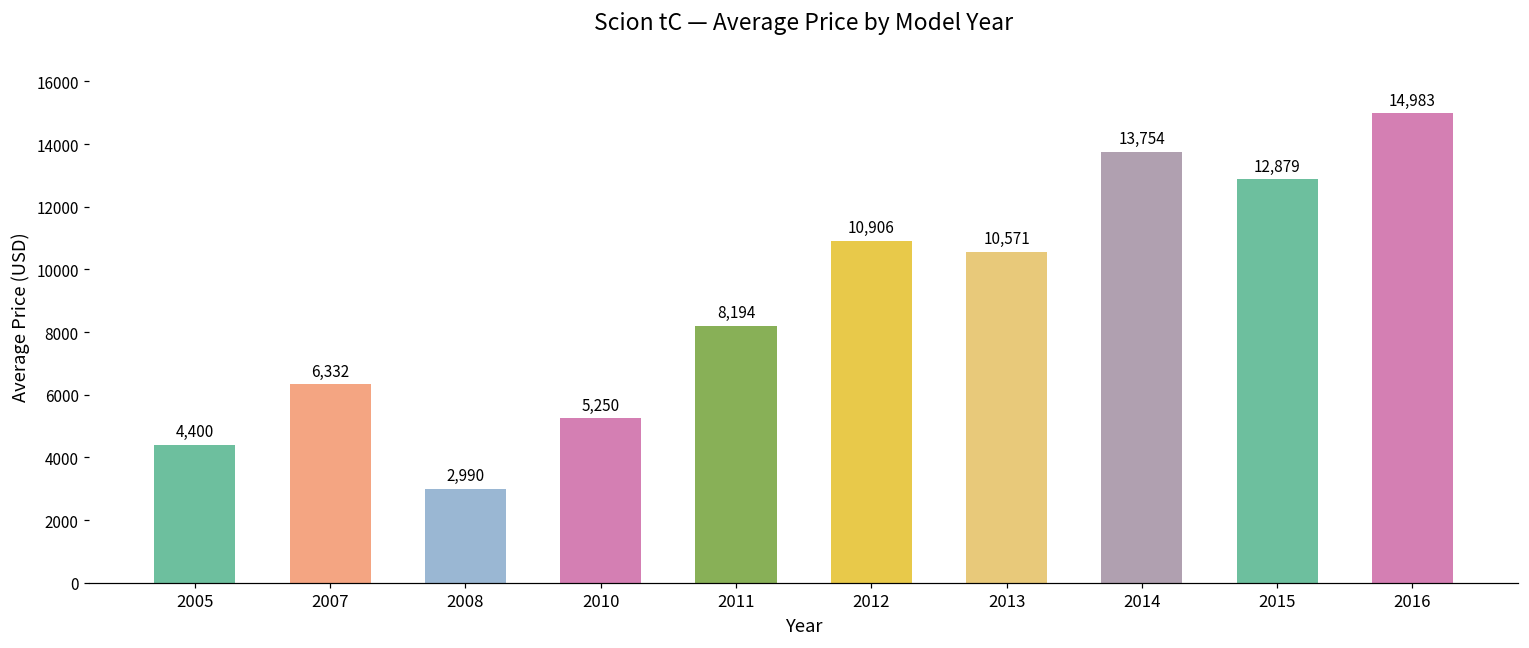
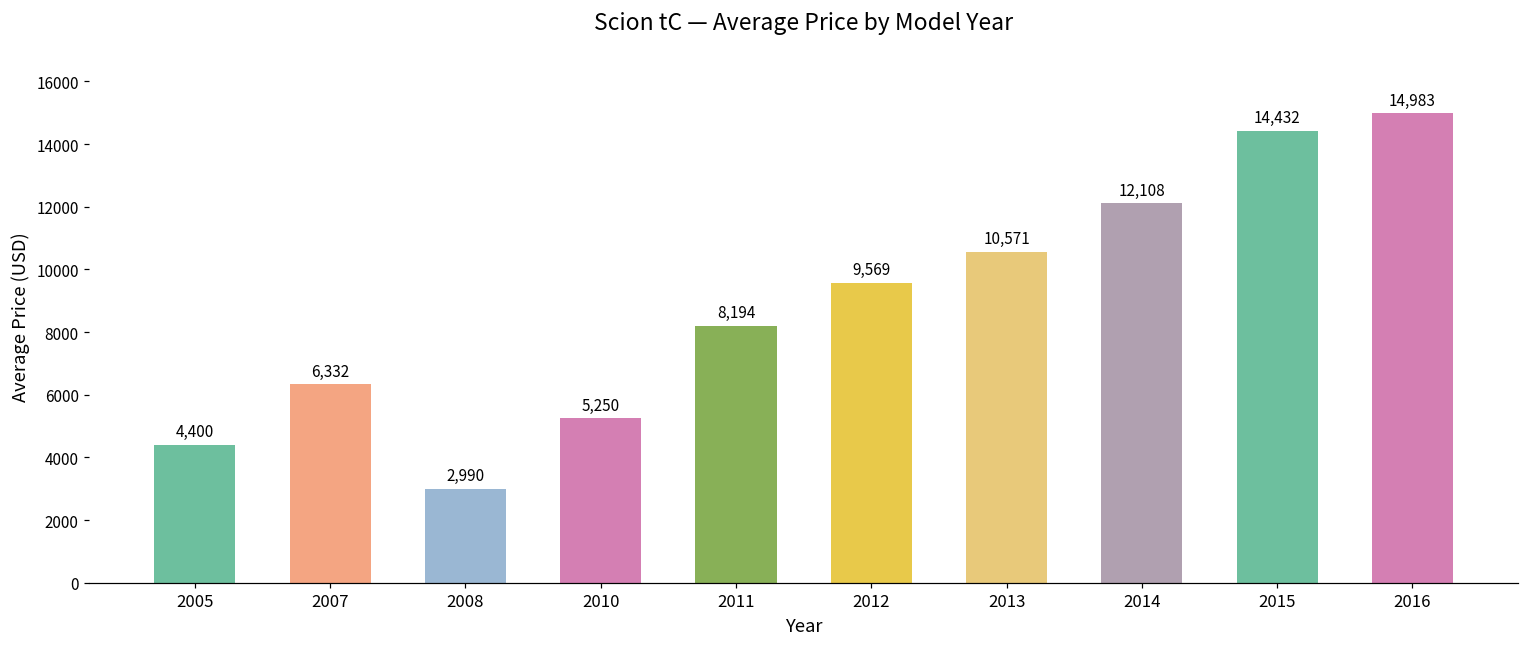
  {
    "2005": "4,400",
    "2007": "6,332",
    "2008": "2,990",
    "2010": "5,250",
    "2011": "8,194",
-   "2012": "10,906",
+   "2012": "9,569",
    "2013": "10,571",
-   "2014": "13,754",
-   "2015": "12,879",
+   "2014": "12,108",
+   "2015": "14,432",
    "2016": "14,983"
  }
